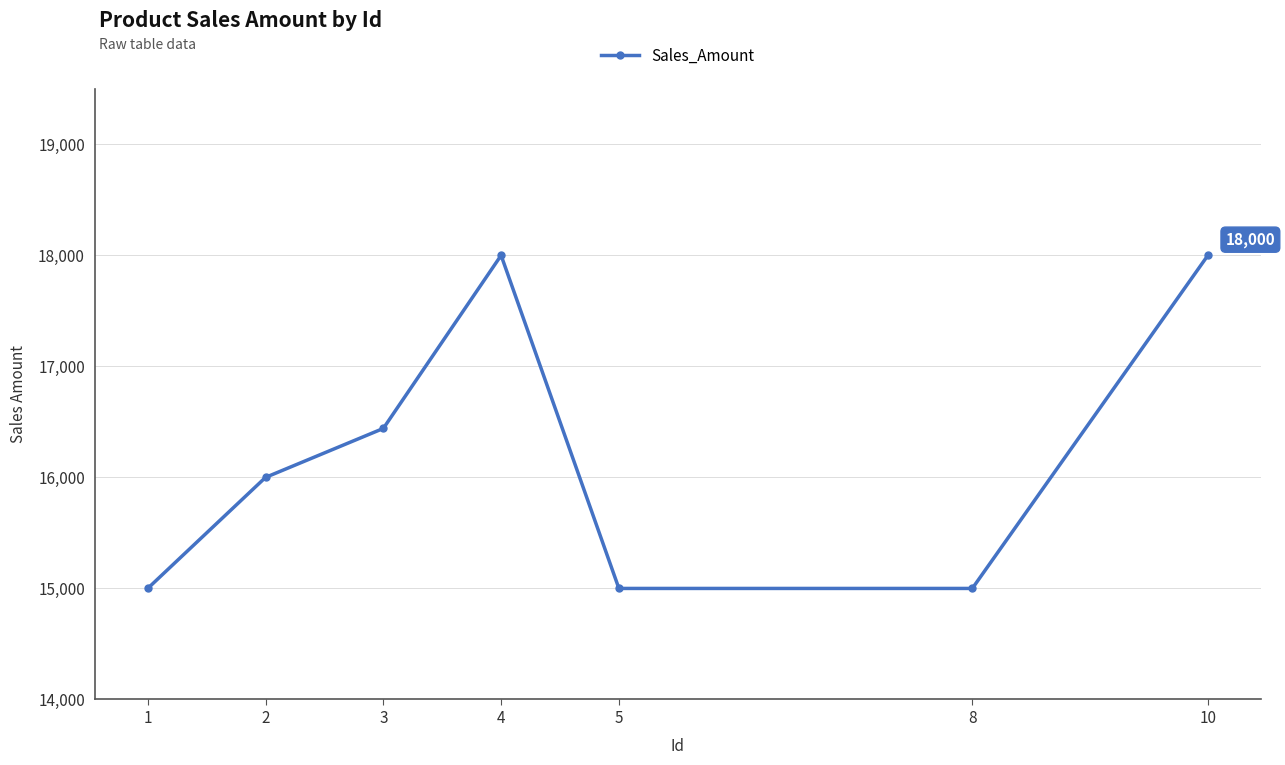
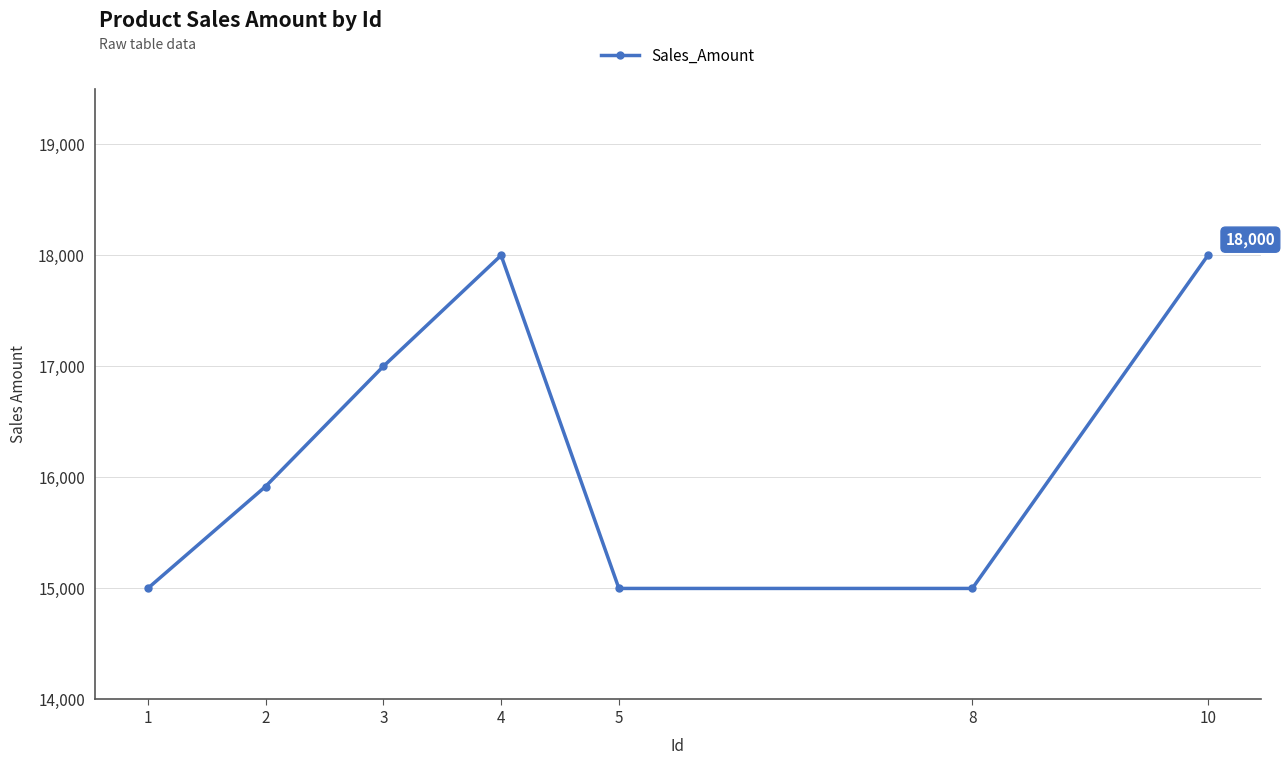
  {
    "1": "15,000",
-   "2": "16,000",
-   "3": "16,440",
+   "2": "15,920",
+   "3": "17,000",
    "4": "18,000",
    "5": "15,000",
    "8": "15,000"
  }
